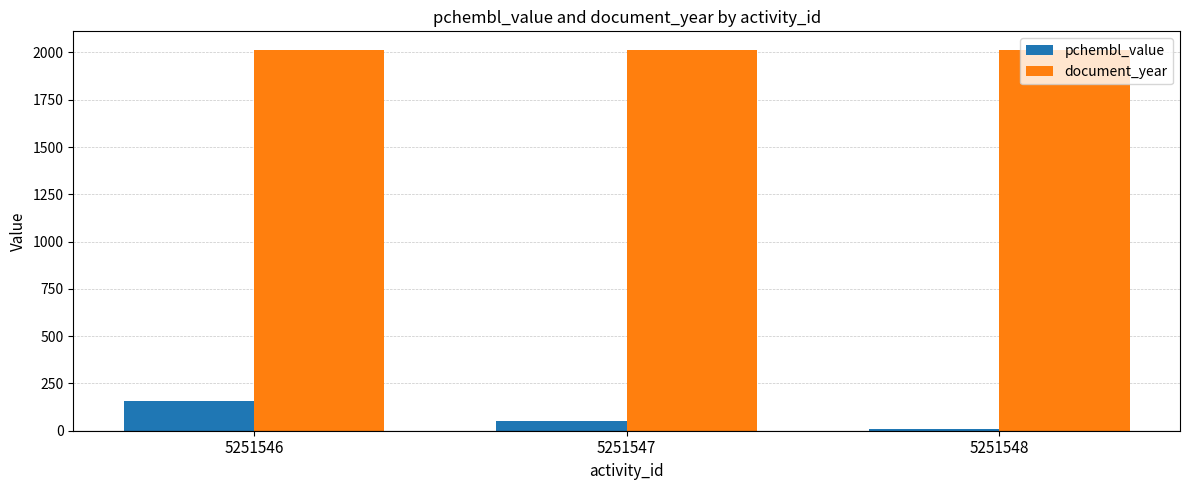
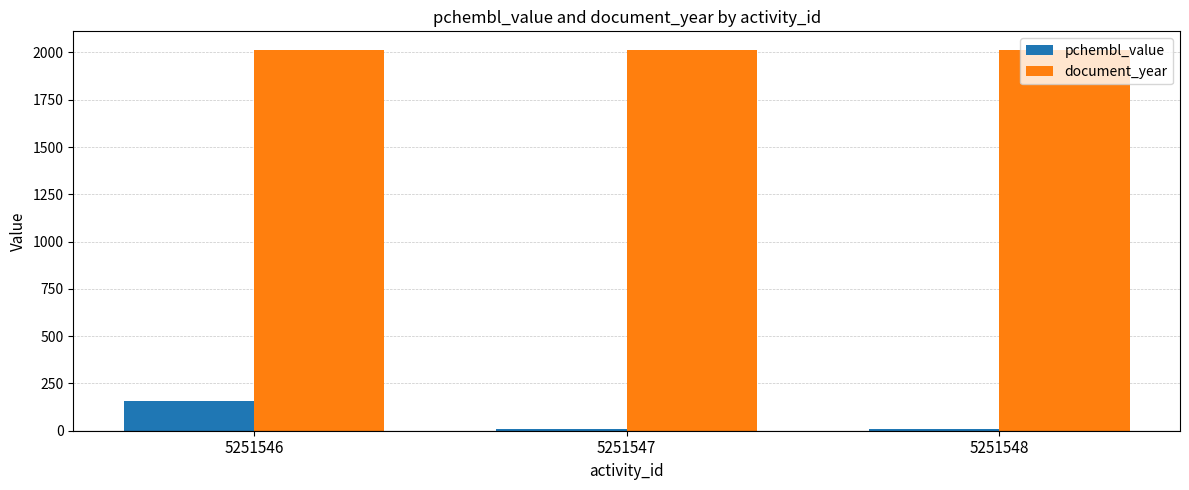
  {
    "pchembl_value": {
      "5251546": 160,
-     "5251547": 50
+     "5251547": 10
    },
    "document_year": {
      "5251546": 2010,
      "5251547": 2010
    }
  }
